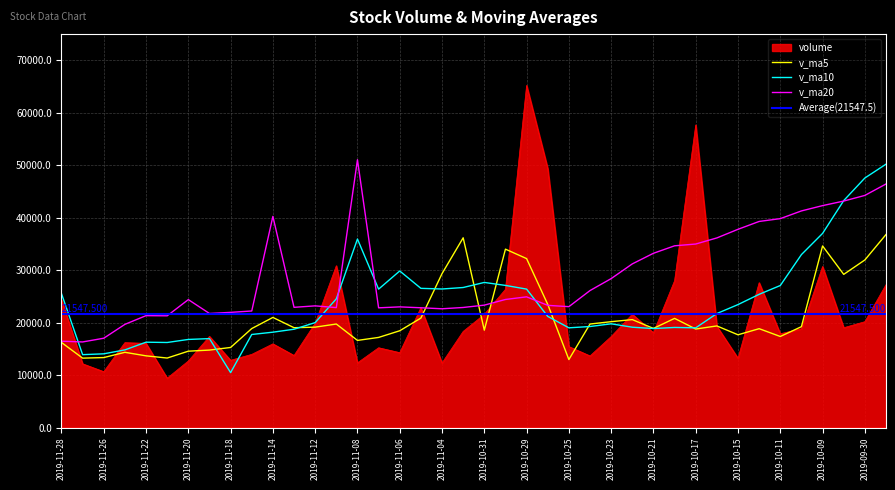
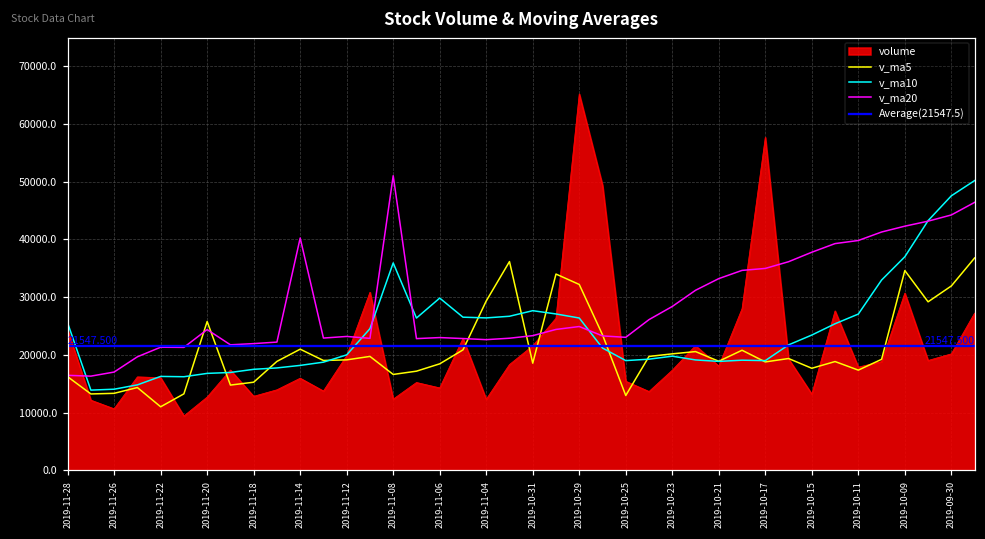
  {
    "volume": {
      "2019-11-26": 11000,
      "2019-11-20": 13000,
      "2019-11-18": 13000,
      "2019-11-14": 16000,
      "2019-11-08": 12000,
      "2019-11-06": 14000,
      "2019-11-04": 12000,
      "2019-10-31": 22000,
      "2019-10-29": 65000,
      "2019-10-25": 15000,
      "2019-10-23": 17000,
      "2019-10-21": 18000,
      "2019-10-17": 58000,
      "2019-10-15": 13000,
      "2019-10-11": 18000,
      "2019-10-09": 31000
    },
    "v_ma5": {
      "2019-11-26": 13000,
-     "2019-11-22": 14000,
-     "2019-11-20": 15000,
+     "2019-11-22": 11000,
+     "2019-11-20": 26000,
      "2019-11-18": 15000,
      "2019-11-14": 21000,
      "2019-11-12": 19000,
      "2019-11-08": 17000,
      "2019-11-06": 18000,
      "2019-11-04": 29000,
      "2019-10-31": 19000,
      "2019-10-29": 32000,
      "2019-10-25": 13000,
      "2019-10-15": 18000,
      "2019-10-11": 17000,
      "2019-10-09": 35000,
      "2019-09-30": 32000
    },
    "v_ma10": {
      "2019-11-28": 26000,
      "2019-11-26": 14000,
      "2019-11-20": 17000,
-     "2019-11-18": 10000,
+     "2019-11-18": 17000,
      "2019-11-14": 18000,
      "2019-11-08": 36000,
      "2019-11-06": 30000,
      "2019-11-04": 26000,
      "2019-10-31": 28000,
      "2019-10-29": 26000,
      "2019-10-25": 19000,
      "2019-10-15": 23000,
      "2019-10-11": 27000,
      "2019-10-09": 37000,
      "2019-09-30": 48000
    },
    "v_ma20": {
      "2019-11-26": 17000,
      "2019-11-22": 21000,
      "2019-11-20": 24000,
      "2019-11-18": 22000,
      "2019-11-14": 40000,
      "2019-11-12": 23000,
      "2019-11-08": 51000,
      "2019-11-06": 23000,
      "2019-11-04": 23000,
      "2019-10-31": 23000,
      "2019-10-29": 25000,
      "2019-10-25": 23000,
      "2019-10-23": 28000,
      "2019-10-21": 33000,
      "2019-10-17": 35000,
      "2019-10-15": 38000,
      "2019-10-11": 40000,
      "2019-10-09": 42000,
      "2019-09-30": 44000
    }
  }
